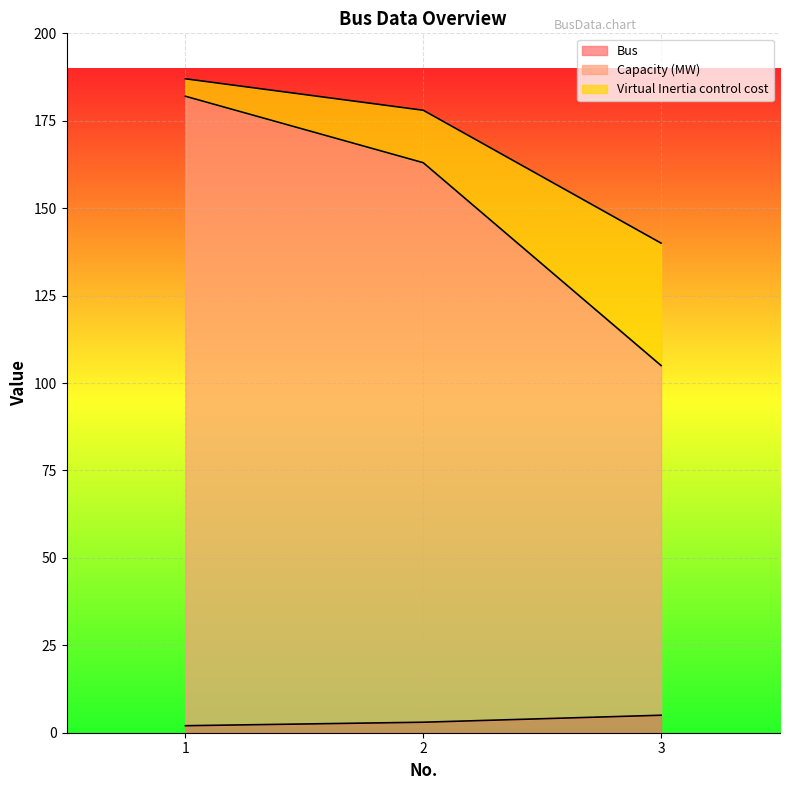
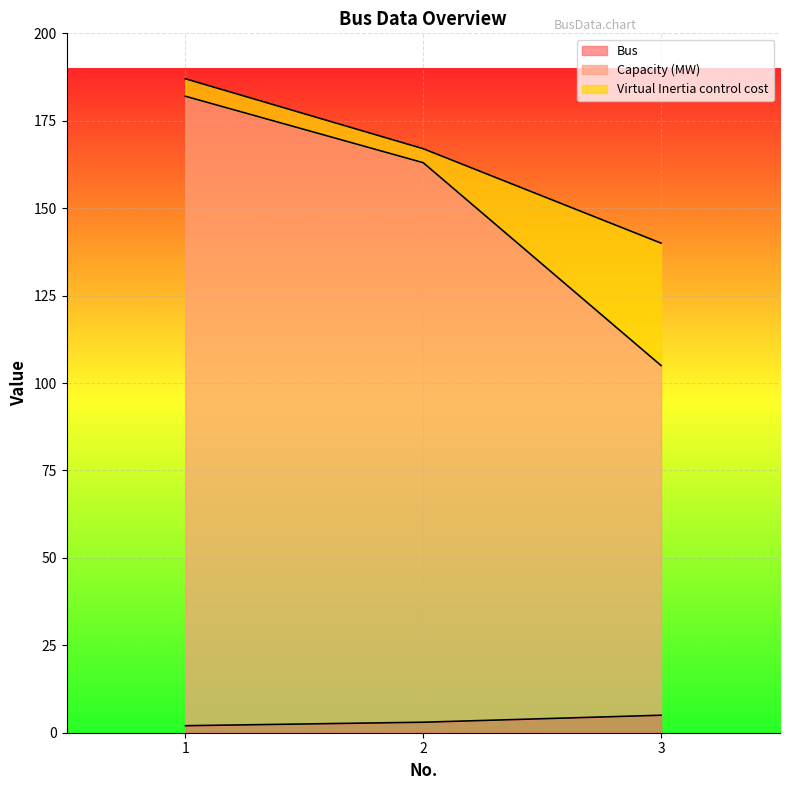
  {
    "Virtual Inertia control cost": {
      "1": 5,
-     "2": 15,
+     "2": 4,
      "3": 35
    }
  }
